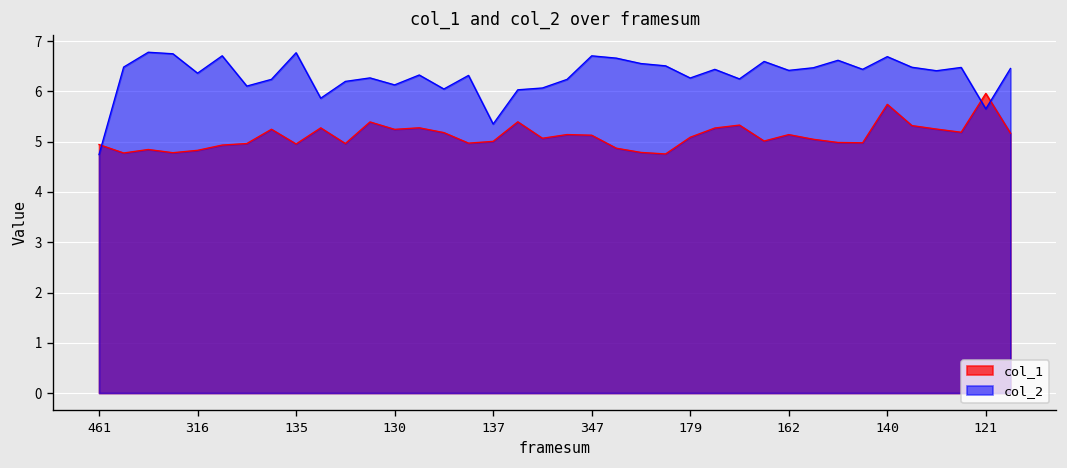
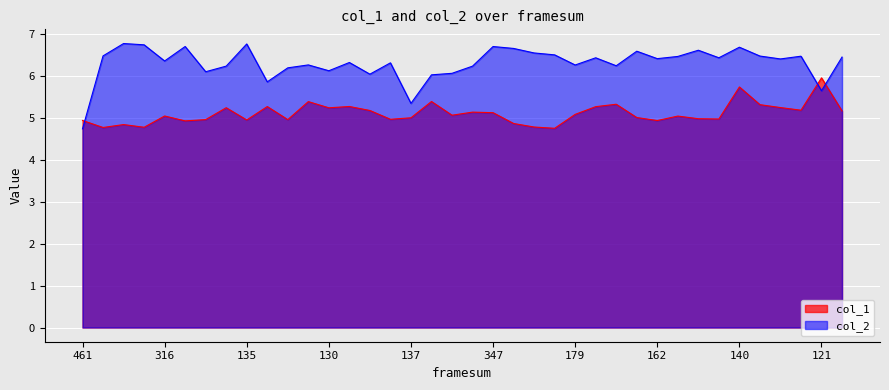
  {
    "col_1": {
      "461": 4.9,
-     "316": 4.8,
+     "316": 5.1,
      "135": 5.0,
      "130": 5.2,
      "137": 5.0,
      "347": 5.1,
      "179": 5.1,
-     "162": 5.1,
+     "162": 4.9,
      "140": 5.7,
      "121": 6.0
    },
    "col_2": {
      "461": 4.7,
      "316": 6.4,
      "135": 6.8,
      "130": 6.1,
      "137": 5.4,
      "347": 6.7,
      "179": 6.3,
      "162": 6.4,
      "140": 6.7,
      "121": 5.7
    }
  }
